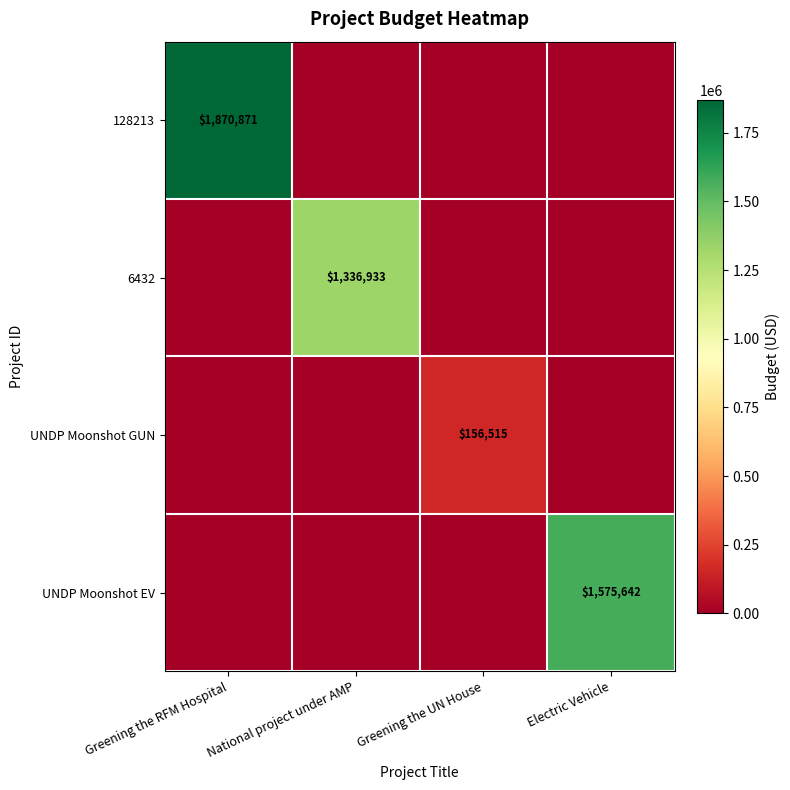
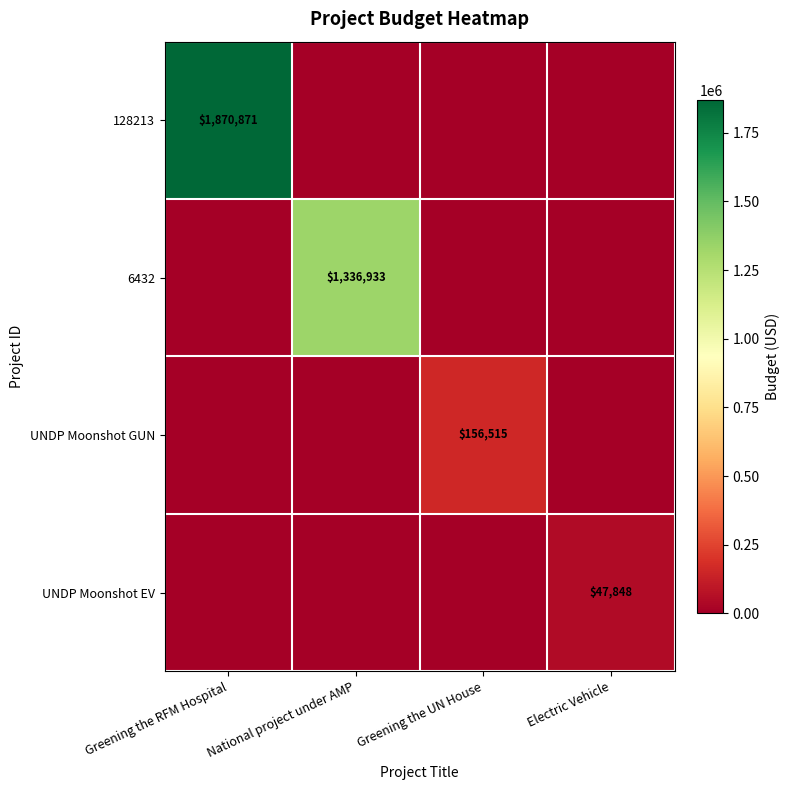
  {
    "128213": {
      "Greening the RFM Hospital": "$1,870,871"
    },
    "6432": {
      "National project under AMP": "$1,336,933"
    },
    "UNDP Moonshot GUN": {
      "Greening the UN House": "$156,515"
    },
    "UNDP Moonshot EV": {
-     "Electric Vehicle": "$1,575,642"
+     "Electric Vehicle": "$47,848"
    }
  }
